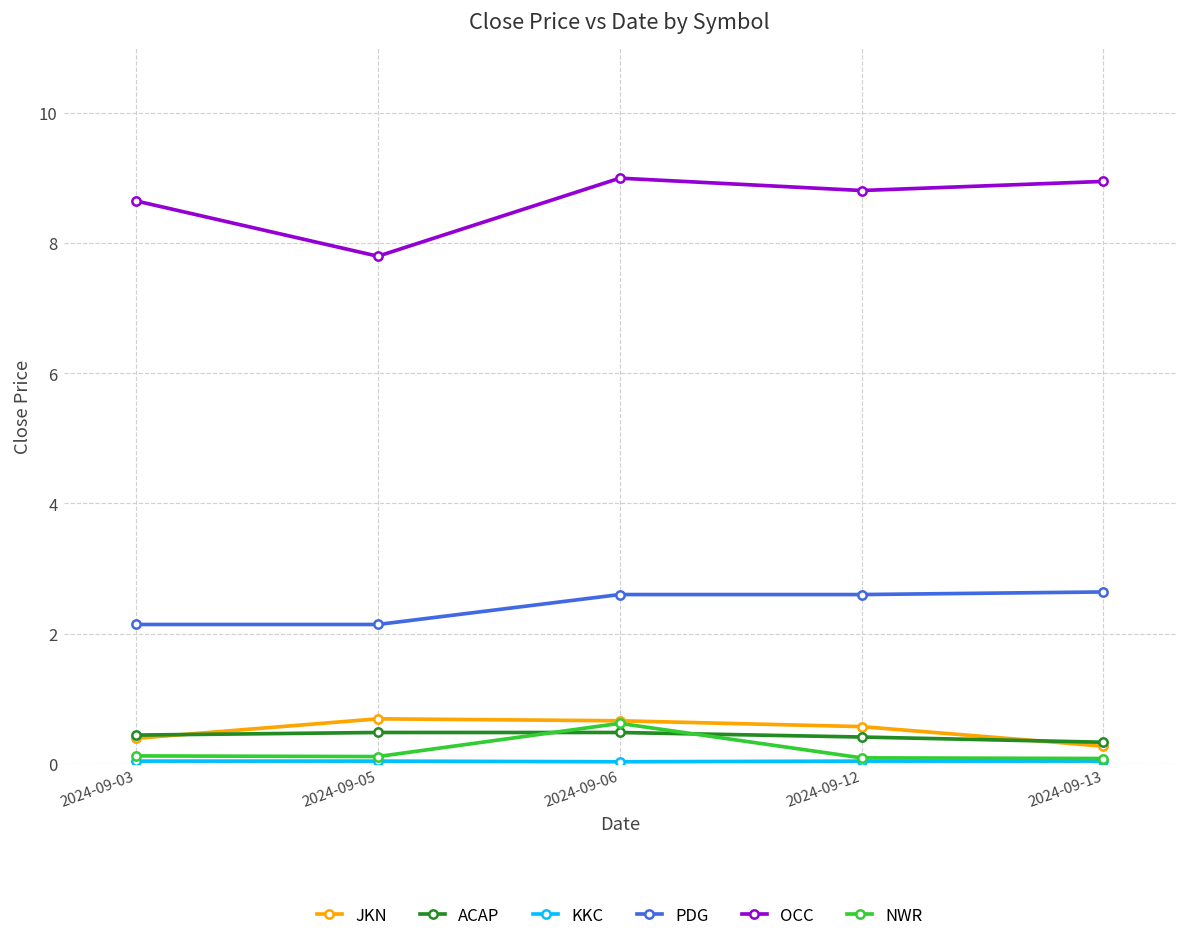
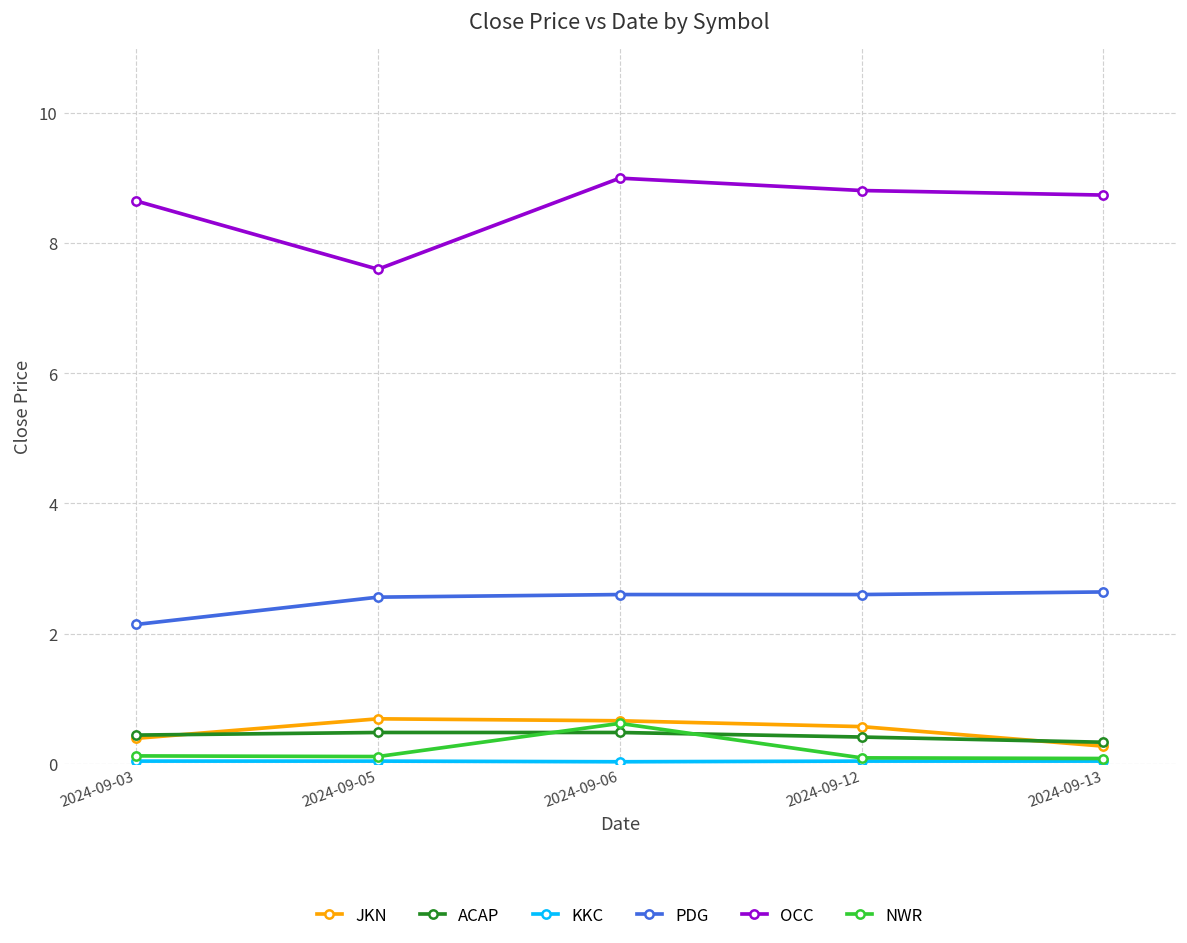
  {
    "JKN": {
      "2024-09-03": 0.4,
      "2024-09-05": 0.7,
      "2024-09-12": 0.6,
      "2024-09-13": 0.3
    },
    "ACAP": {
      "2024-09-03": 0.4,
      "2024-09-05": 0.5,
      "2024-09-06": 0.5,
      "2024-09-12": 0.4,
      "2024-09-13": 0.3
    },
    "KKC": {
      "2024-09-03": 0.0,
      "2024-09-05": 0.0,
      "2024-09-06": 0.0,
      "2024-09-12": 0.0
    },
    "PDG": {
      "2024-09-03": 2.1,
-     "2024-09-05": 2.1,
+     "2024-09-05": 2.6,
      "2024-09-06": 2.6,
      "2024-09-12": 2.6,
      "2024-09-13": 2.6
    },
    "OCC": {
      "2024-09-03": 8.7,
-     "2024-09-05": 7.8,
+     "2024-09-05": 7.6,
      "2024-09-06": 9.0,
      "2024-09-12": 8.8,
-     "2024-09-13": 9.0
+     "2024-09-13": 8.7
    },
    "NWR": {
      "2024-09-03": 0.1,
      "2024-09-05": 0.1,
      "2024-09-12": 0.1
    }
  }
